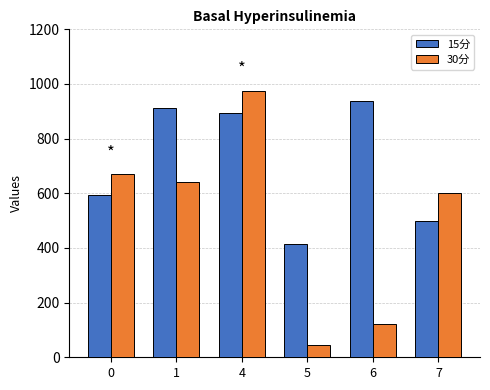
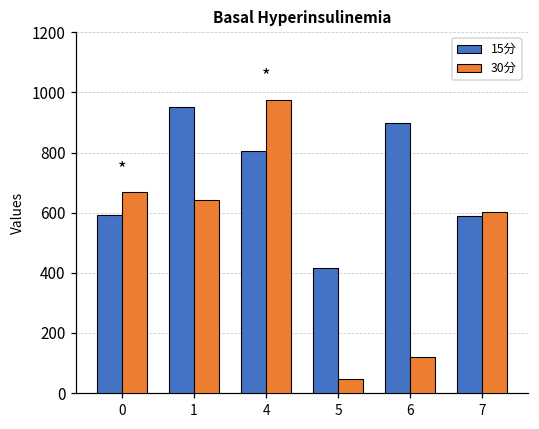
  {
    "15分": {
      "0": 590,
-     "1": 910,
-     "4": 890,
+     "1": 950,
+     "4": 800,
      "5": 420,
-     "6": 940,
-     "7": 500
+     "6": 900,
+     "7": 590
    },
    "30分": {
      "0": 670,
      "1": 640,
      "4": 980,
      "5": 50,
      "6": 120,
      "7": 600
    }
  }
